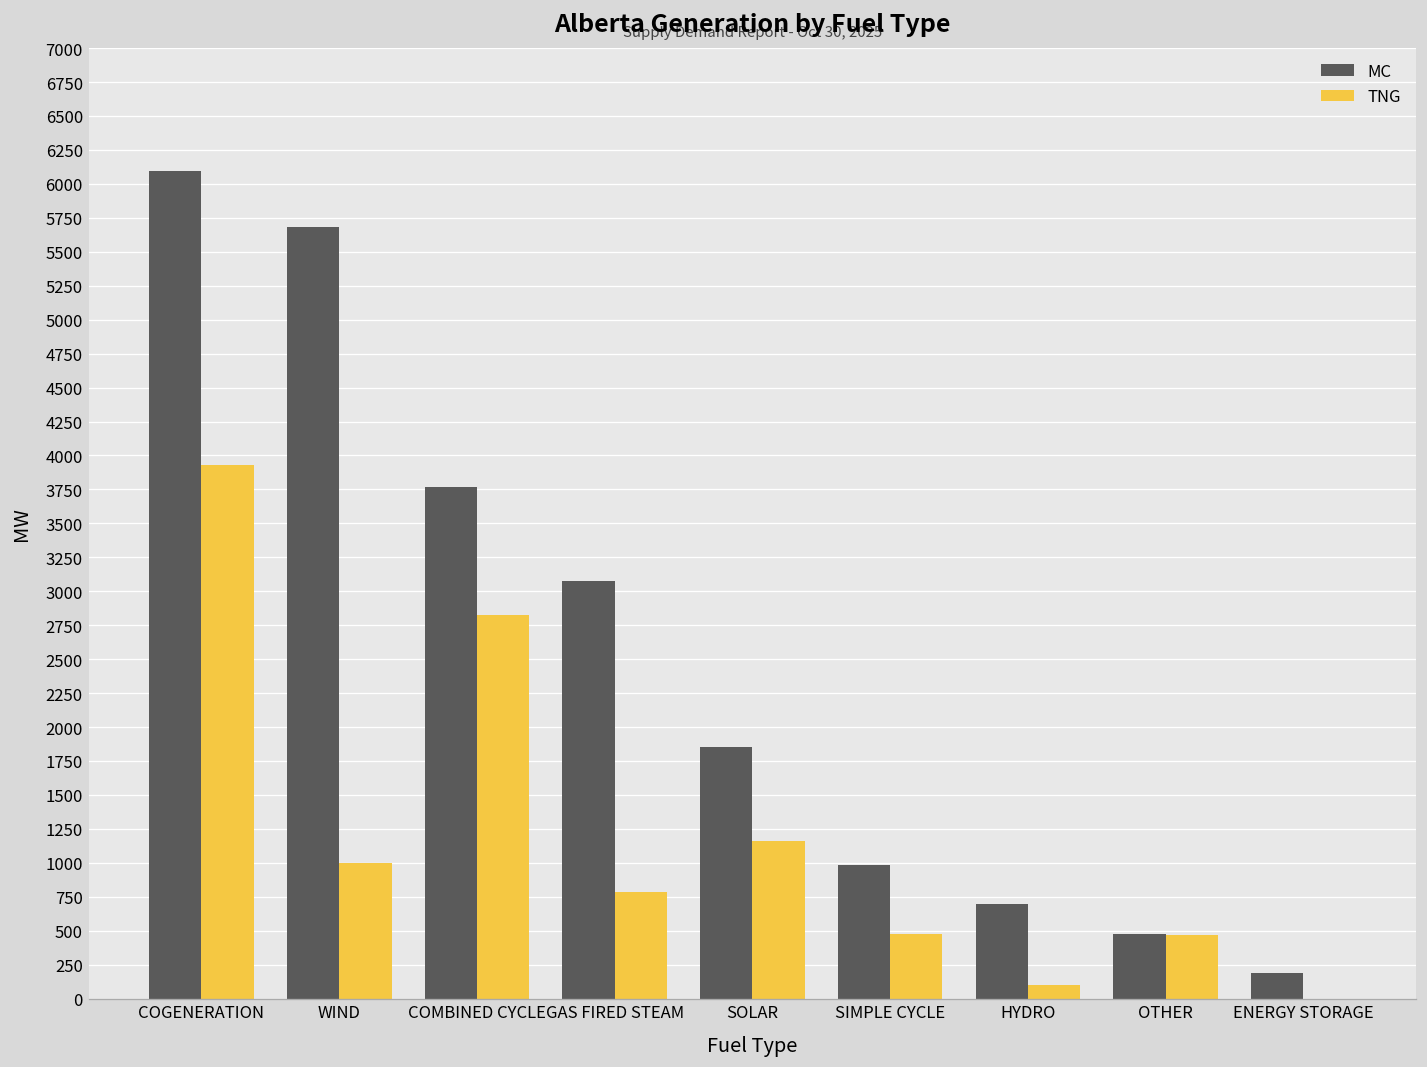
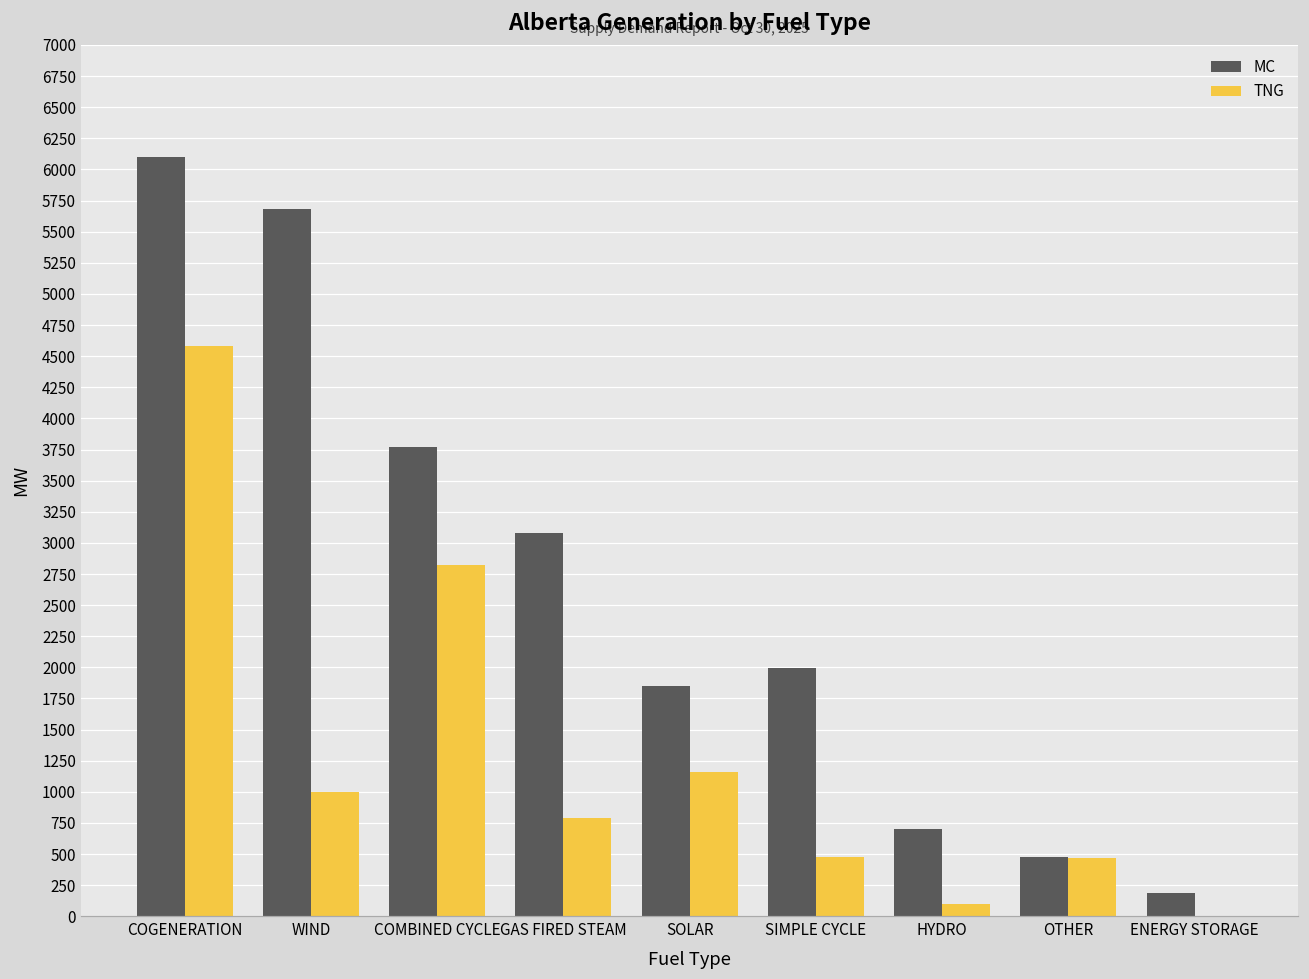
  {
    "MC": {
      "COGENERATION": 6100,
      "WIND": 5680,
      "COMBINED CYCLE": 3770,
      "GAS FIRED STEAM": 3080,
      "SOLAR": 1850,
-     "SIMPLE CYCLE": 980,
+     "SIMPLE CYCLE": 1990,
      "HYDRO": 700,
      "OTHER": 480,
      "ENERGY STORAGE": 190
    },
    "TNG": {
-     "COGENERATION": 3930,
+     "COGENERATION": 4580,
      "WIND": 1000,
      "COMBINED CYCLE": 2820,
      "GAS FIRED STEAM": 790,
      "SOLAR": 1160,
      "SIMPLE CYCLE": 480,
      "HYDRO": 100,
      "OTHER": 470,
      "ENERGY STORAGE": 0
    }
  }
